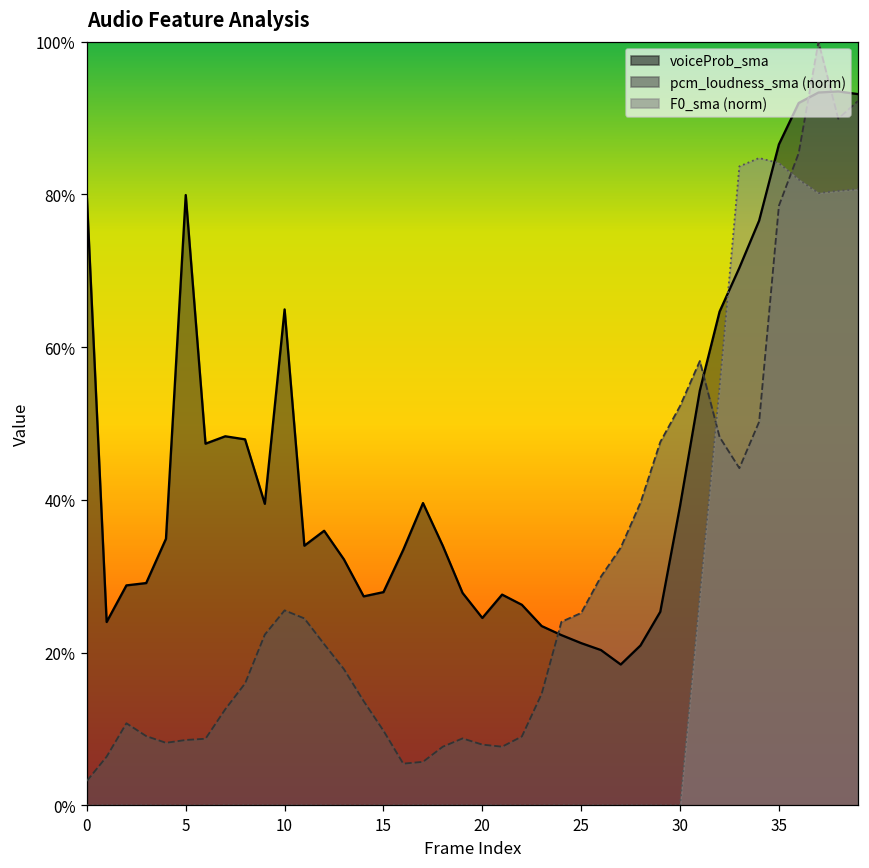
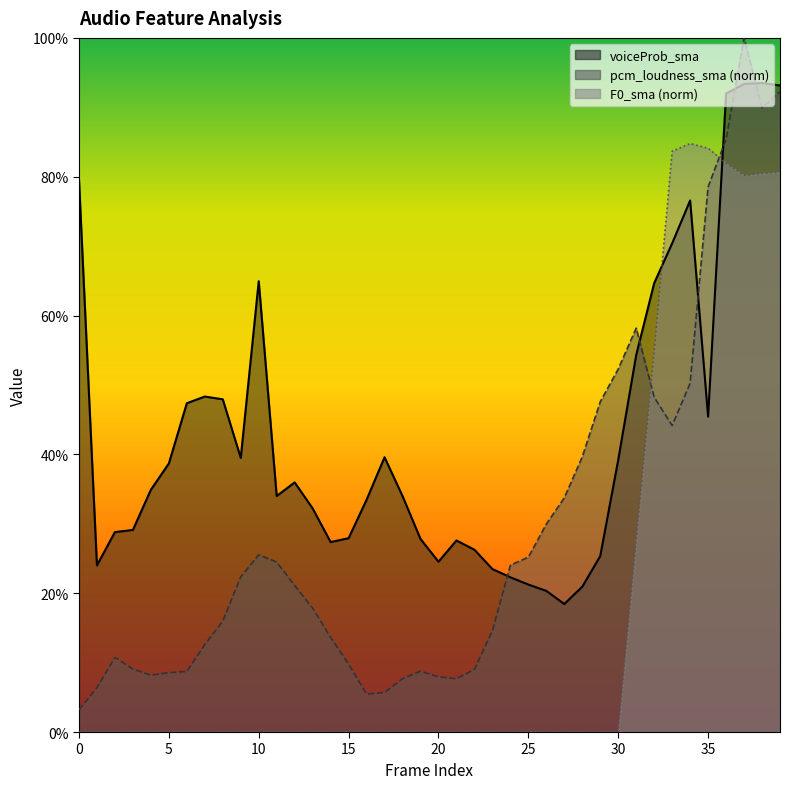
  {
    "voiceProb_sma": {
      "0": "80%",
-     "5": "80%",
+     "5": "39%",
      "10": "65%",
      "15": "28%",
      "20": "25%",
      "25": "21%",
      "30": "39%",
-     "35": "87%"
+     "35": "45%"
    },
    "F0_sma (norm)": {
      "0": "0%",
      "5": "0%",
      "10": "0%",
      "15": "0%",
      "20": "0%",
      "25": "0%",
      "30": "0%",
      "35": "84%"
    }
  }
